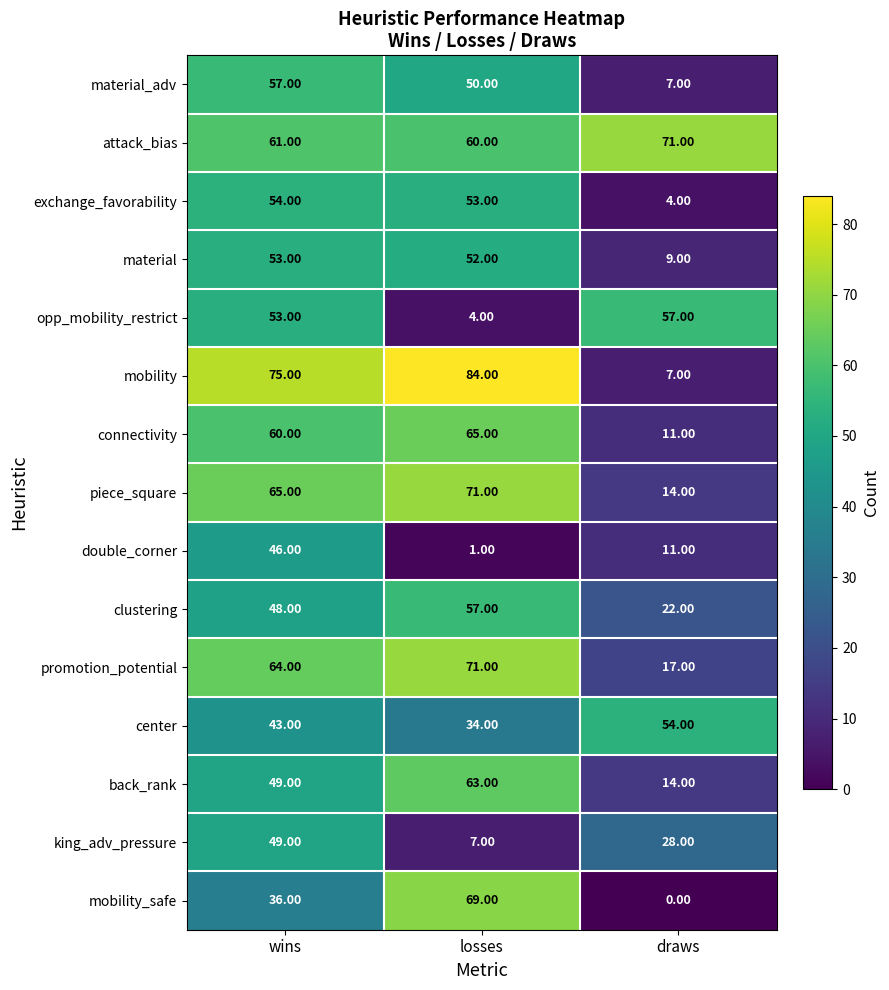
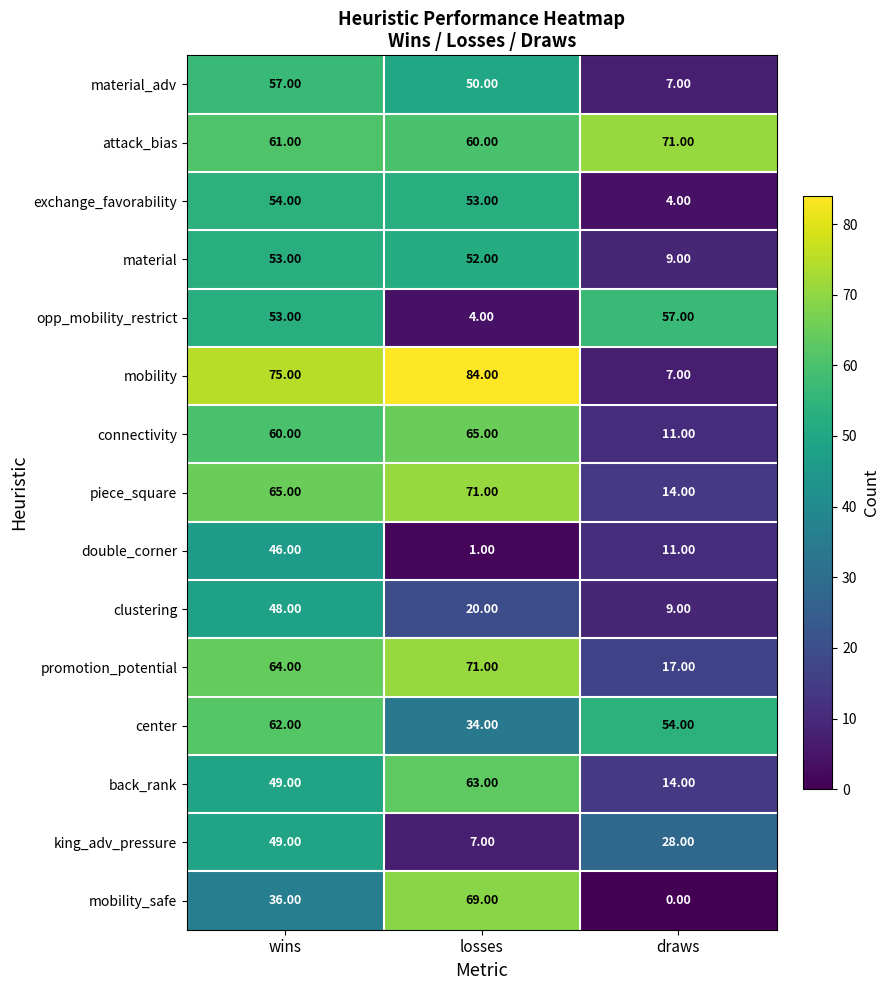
  {
    "material_adv": {
      "wins": 57.00,
      "losses": 50.00,
      "draws": 7.00
    },
    "attack_bias": {
      "wins": 61.00,
      "losses": 60.00,
      "draws": 71.00
    },
    "exchange_favorability": {
      "wins": 54.00,
      "losses": 53.00,
      "draws": 4.00
    },
    "material": {
      "wins": 53.00,
      "losses": 52.00,
      "draws": 9.00
    },
    "opp_mobility_restrict": {
      "wins": 53.00,
      "losses": 4.00,
      "draws": 57.00
    },
    "mobility": {
      "wins": 75.00,
      "losses": 84.00,
      "draws": 7.00
    },
    "connectivity": {
      "wins": 60.00,
      "losses": 65.00,
      "draws": 11.00
    },
    "piece_square": {
      "wins": 65.00,
      "losses": 71.00,
      "draws": 14.00
    },
    "double_corner": {
      "wins": 46.00,
      "losses": 1.00,
      "draws": 11.00
    },
    "clustering": {
      "wins": 48.00,
-     "losses": 57.00,
-     "draws": 22.00
+     "losses": 20.00,
+     "draws": 9.00
    },
    "promotion_potential": {
      "wins": 64.00,
      "losses": 71.00,
      "draws": 17.00
    },
    "center": {
-     "wins": 43.00,
+     "wins": 62.00,
      "losses": 34.00,
      "draws": 54.00
    },
    "back_rank": {
      "wins": 49.00,
      "losses": 63.00,
      "draws": 14.00
    },
    "king_adv_pressure": {
      "wins": 49.00,
      "losses": 7.00,
      "draws": 28.00
    },
    "mobility_safe": {
      "wins": 36.00,
      "losses": 69.00,
      "draws": 0.00
    }
  }
